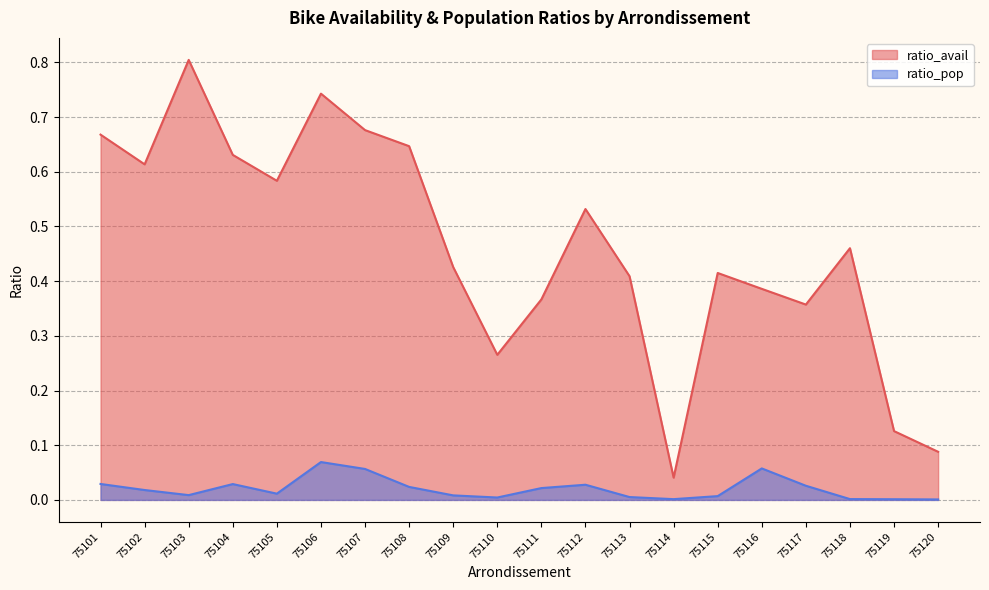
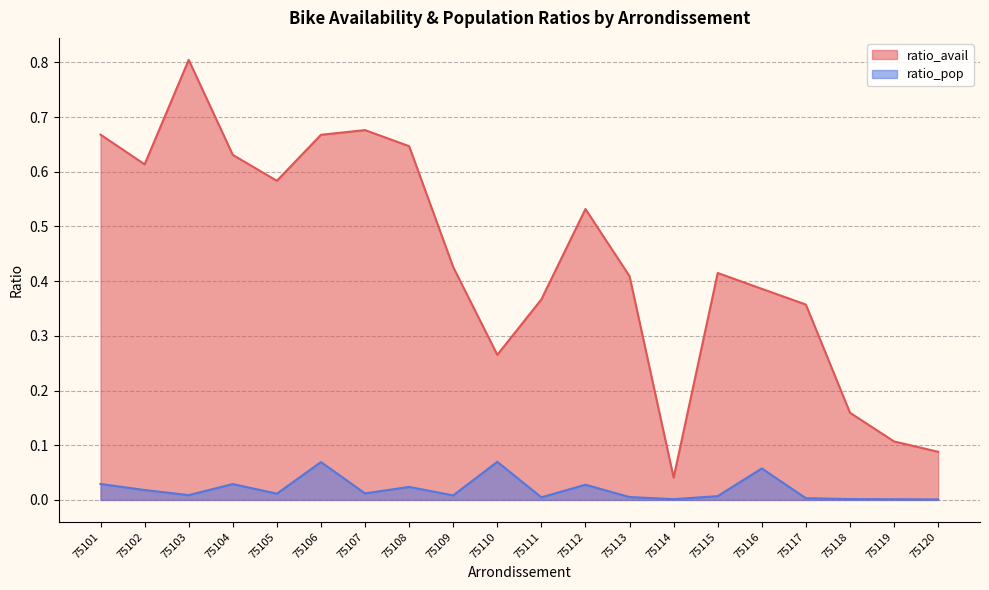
  {
    "ratio_avail": {
      "75101": 0.67,
      "75102": 0.61,
      "75103": 0.80,
      "75104": 0.63,
      "75105": 0.58,
-     "75106": 0.74,
+     "75106": 0.67,
      "75107": 0.68,
      "75108": 0.65,
      "75109": 0.43,
      "75110": 0.27,
      "75111": 0.37,
      "75112": 0.53,
      "75113": 0.41,
      "75114": 0.04,
      "75115": 0.41,
      "75116": 0.39,
      "75117": 0.36,
-     "75118": 0.46,
-     "75119": 0.13,
+     "75118": 0.16,
+     "75119": 0.11,
      "75120": 0.09
    },
    "ratio_pop": {
      "75101": 0.03,
      "75102": 0.02,
      "75103": 0.01,
      "75104": 0.03,
      "75105": 0.01,
      "75106": 0.07,
-     "75107": 0.06,
+     "75107": 0.01,
      "75108": 0.02,
      "75109": 0.01,
-     "75110": 0.00,
-     "75111": 0.02,
+     "75110": 0.07,
+     "75111": 0.00,
      "75112": 0.03,
      "75113": 0.01,
      "75114": 0.00,
      "75115": 0.01,
      "75116": 0.06,
-     "75117": 0.03,
+     "75117": 0.00,
      "75118": 0.00,
      "75119": 0.00,
      "75120": 0.00
    }
  }
